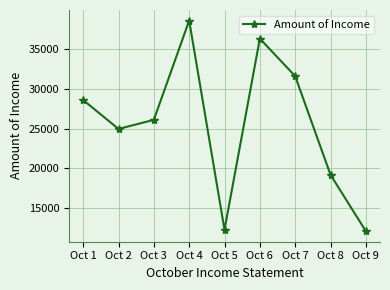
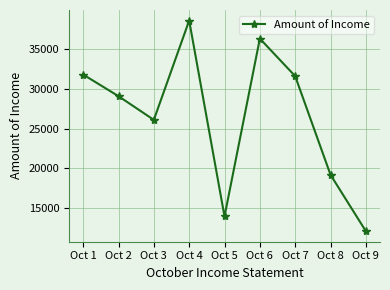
  {
-   "Oct 1": 29000,
-   "Oct 2": 25000,
+   "Oct 1": 32000,
+   "Oct 2": 29000,
    "Oct 3": 26000,
    "Oct 4": 39000,
-   "Oct 5": 12000,
+   "Oct 5": 14000,
    "Oct 6": 36000,
    "Oct 7": 32000,
    "Oct 8": 19000,
    "Oct 9": 12000
  }
